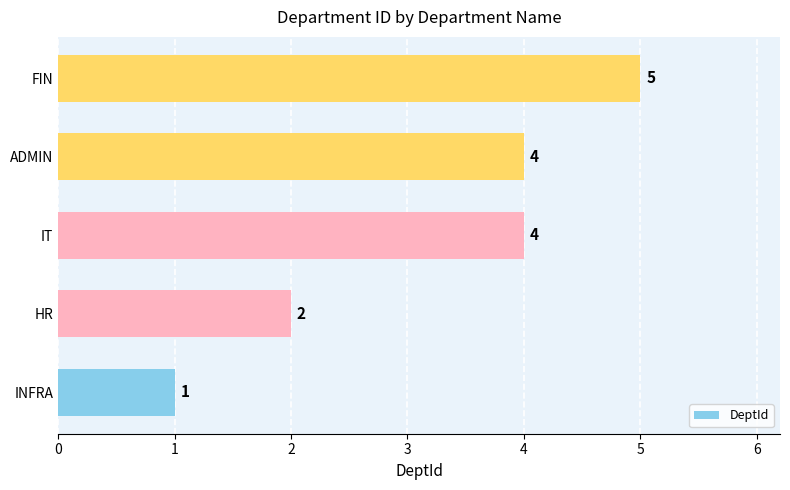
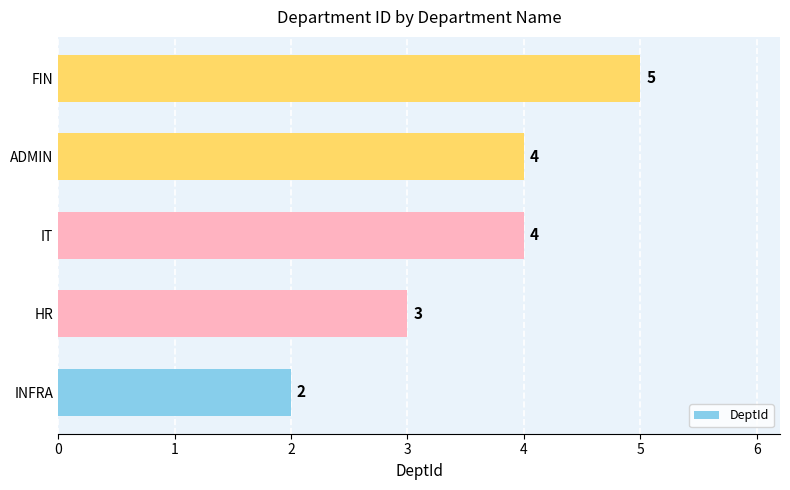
  {
    "FIN": 5,
    "ADMIN": 4,
    "IT": 4,
-   "HR": 2,
-   "INFRA": 1
+   "HR": 3,
+   "INFRA": 2
  }
